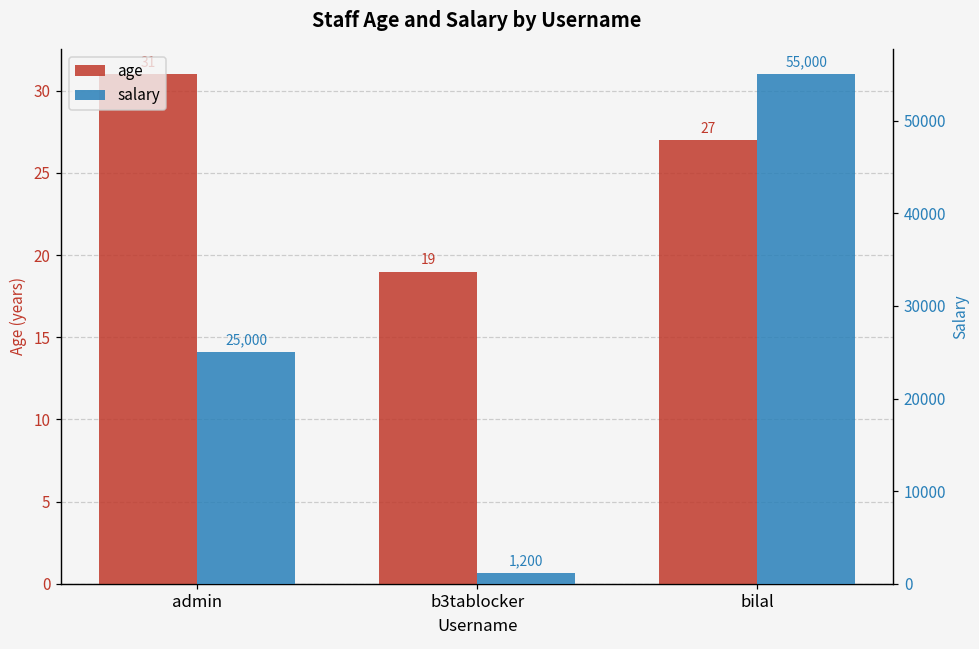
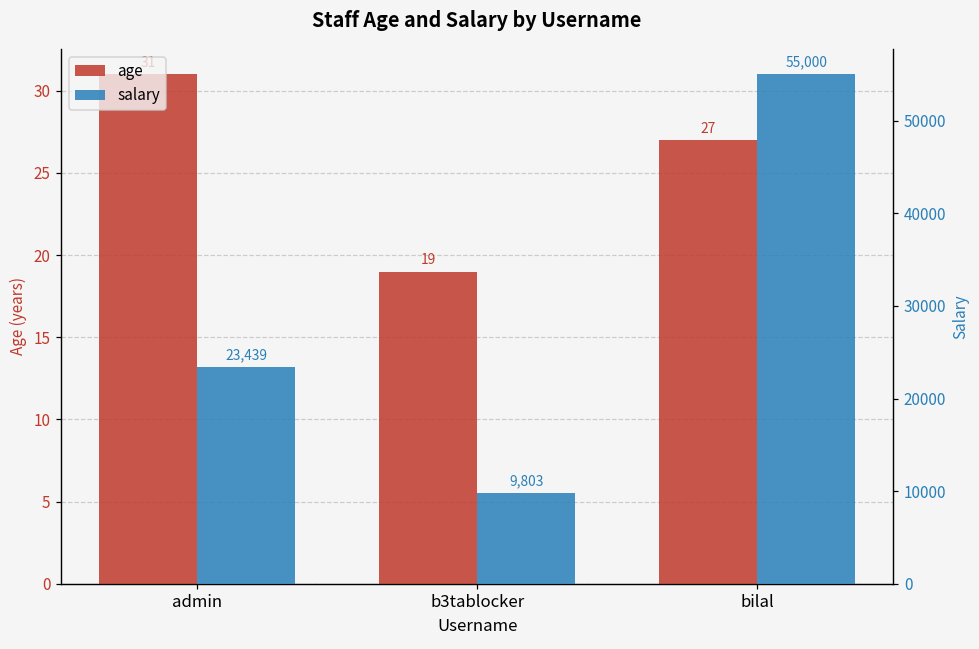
  {
    "age": {
      "b3tablocker": "19",
      "bilal": "27"
    },
    "salary": {
-     "admin": "25,000",
-     "b3tablocker": "1,200",
+     "admin": "23,439",
+     "b3tablocker": "9,803",
      "bilal": "55,000"
    }
  }
